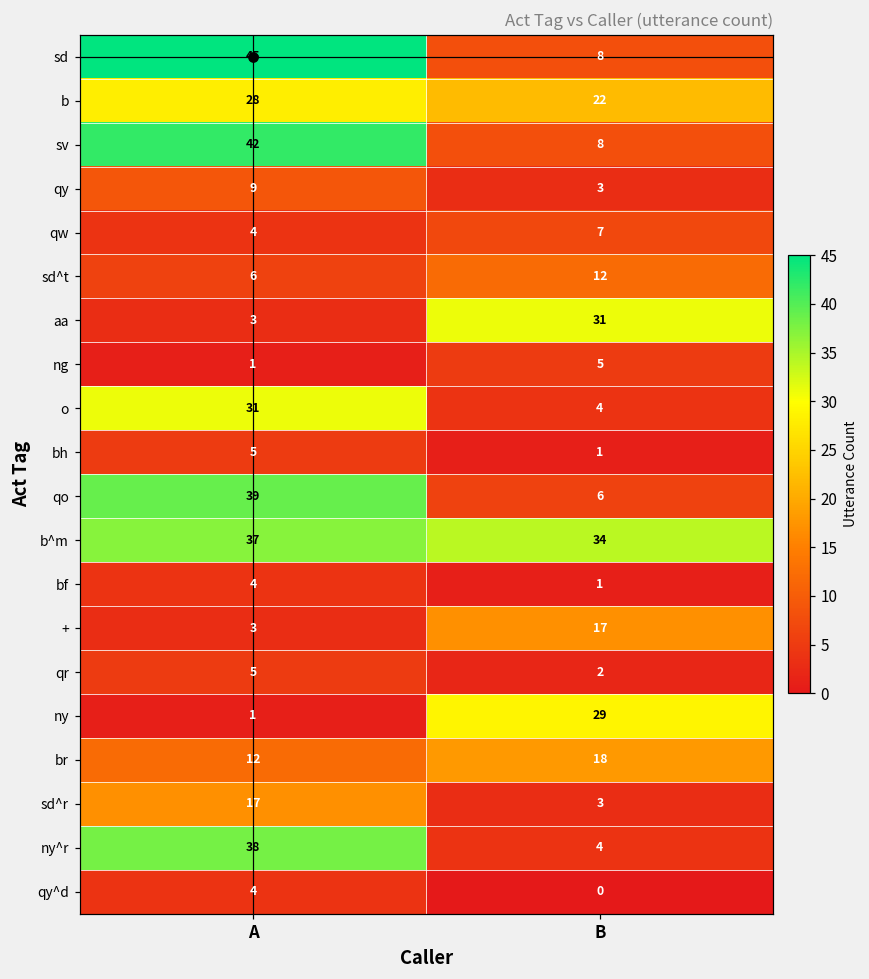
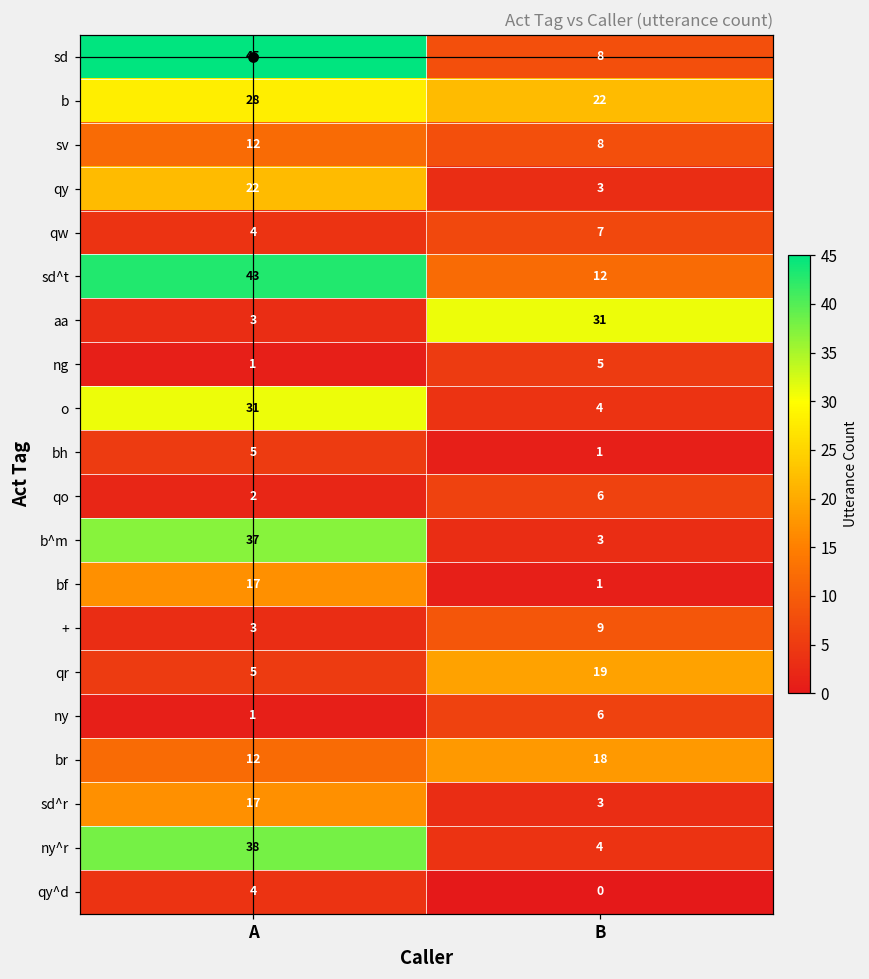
  {
    "sd": {
      "B": 8
    },
    "b": {
      "A": 28,
      "B": 22
    },
    "sv": {
-     "A": 42,
+     "A": 12,
      "B": 8
    },
    "qy": {
-     "A": 9,
+     "A": 22,
      "B": 3
    },
    "qw": {
      "A": 4,
      "B": 7
    },
    "sd^t": {
-     "A": 6,
+     "A": 43,
      "B": 12
    },
    "aa": {
      "A": 3,
      "B": 31
    },
    "ng": {
      "A": 1,
      "B": 5
    },
    "o": {
      "A": 31,
      "B": 4
    },
    "bh": {
      "A": 5,
      "B": 1
    },
    "qo": {
-     "A": 39,
+     "A": 2,
      "B": 6
    },
    "b^m": {
      "A": 37,
-     "B": 34
+     "B": 3
    },
    "bf": {
-     "A": 4,
+     "A": 17,
      "B": 1
    },
    "+": {
      "A": 3,
-     "B": 17
+     "B": 9
    },
    "qr": {
      "A": 5,
-     "B": 2
+     "B": 19
    },
    "ny": {
      "A": 1,
-     "B": 29
+     "B": 6
    },
    "br": {
      "A": 12,
      "B": 18
    },
    "sd^r": {
      "A": 17,
      "B": 3
    },
    "ny^r": {
      "A": 38,
      "B": 4
    },
    "qy^d": {
      "A": 4,
      "B": 0
    }
  }
